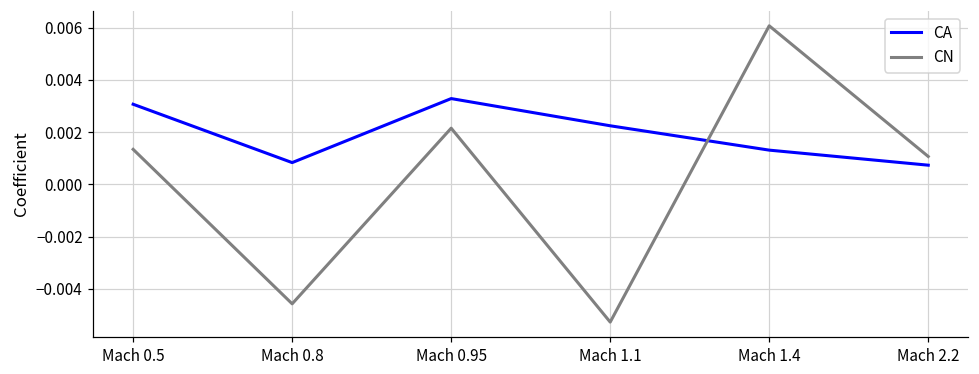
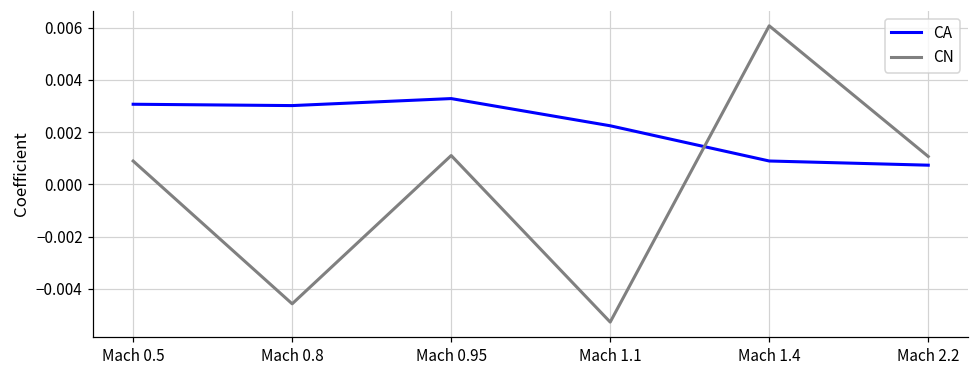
  {
    "CA": {
      "Mach 0.5": 0.0031,
-     "Mach 0.8": 0.0008,
+     "Mach 0.8": 0.0030,
      "Mach 0.95": 0.0033,
      "Mach 1.1": 0.0022,
-     "Mach 1.4": 0.0013,
+     "Mach 1.4": 0.0009,
      "Mach 2.2": 0.0007
    },
    "CN": {
-     "Mach 0.5": 0.0013,
+     "Mach 0.5": 0.0009,
      "Mach 0.8": -0.0046,
-     "Mach 0.95": 0.0021,
+     "Mach 0.95": 0.0011,
      "Mach 1.1": -0.0053,
      "Mach 1.4": 0.0061,
      "Mach 2.2": 0.0011
    }
  }
